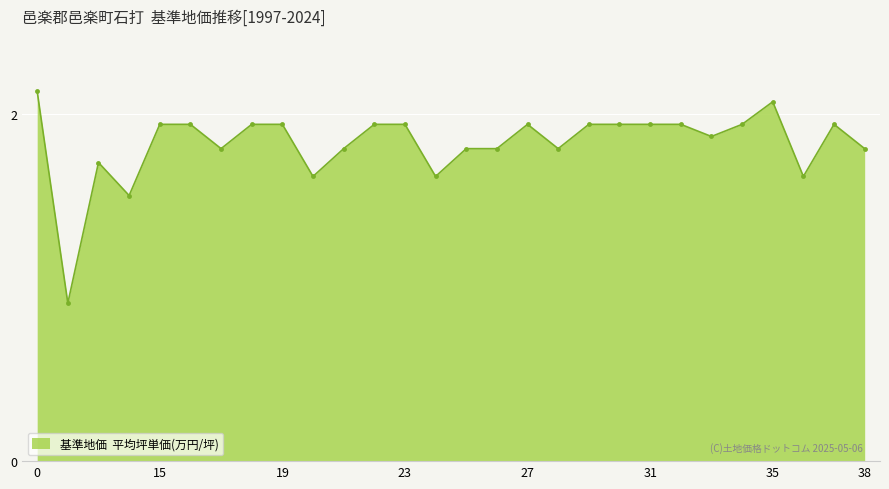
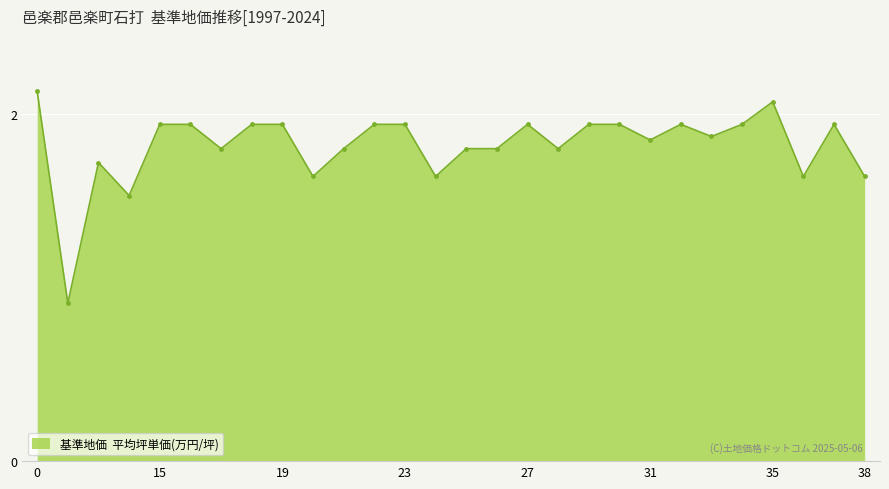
  {
    "0": 2.13,
    "27": 1.94,
-   "31": 1.94,
+   "31": 1.85,
    "35": 2.07,
-   "38": 1.80
+   "38": 1.64
  }
